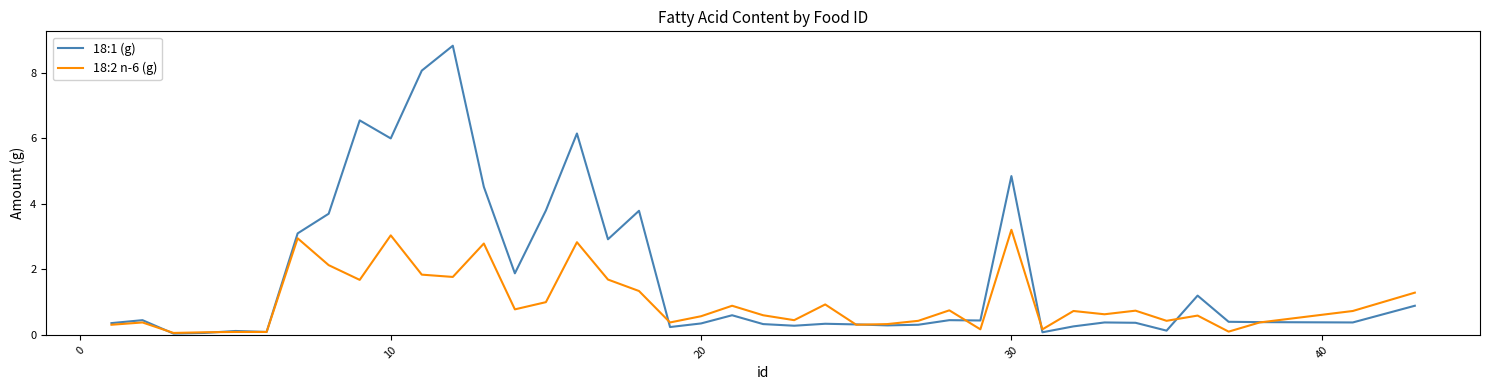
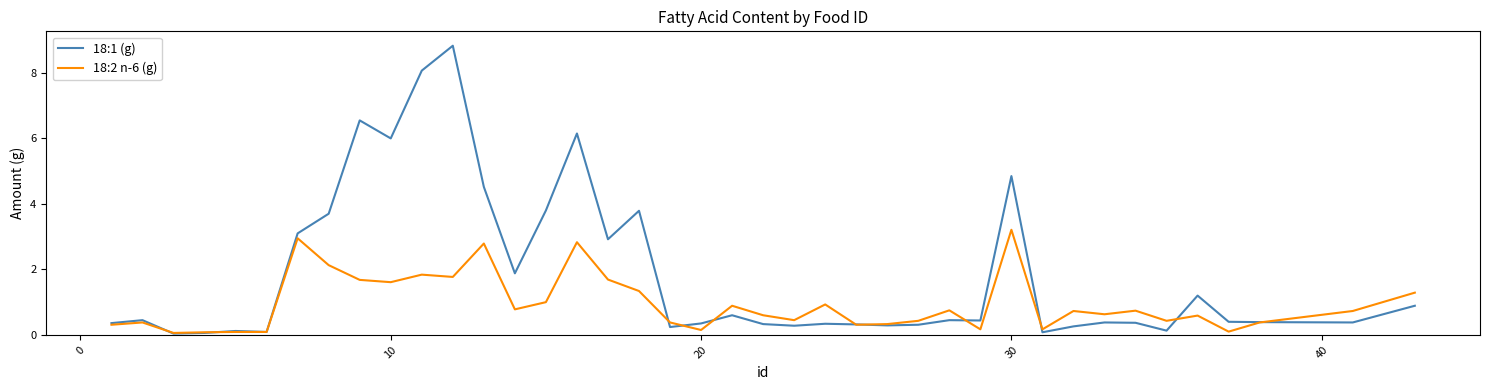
  {
    "18:1 (g)": {
      "10": 6.0,
      "20": 0.4,
      "30": 4.9
    },
    "18:2 n-6 (g)": {
-     "10": 3.0,
-     "20": 0.6,
+     "10": 1.6,
+     "20": 0.2,
      "30": 3.2
    }
  }
